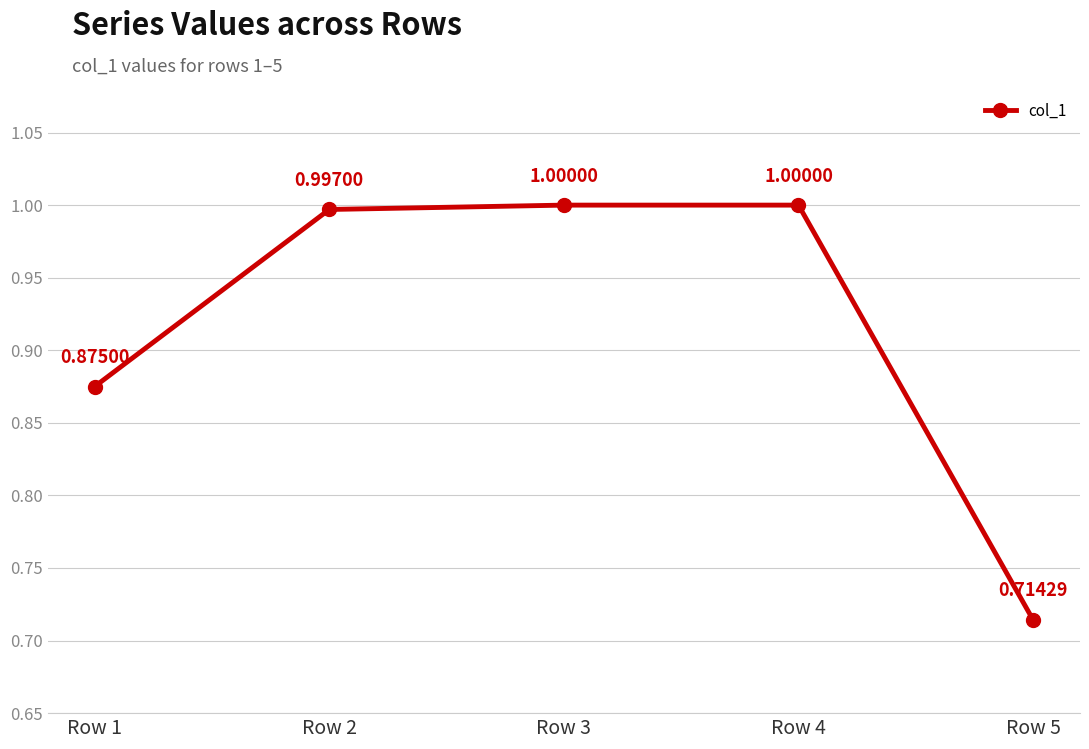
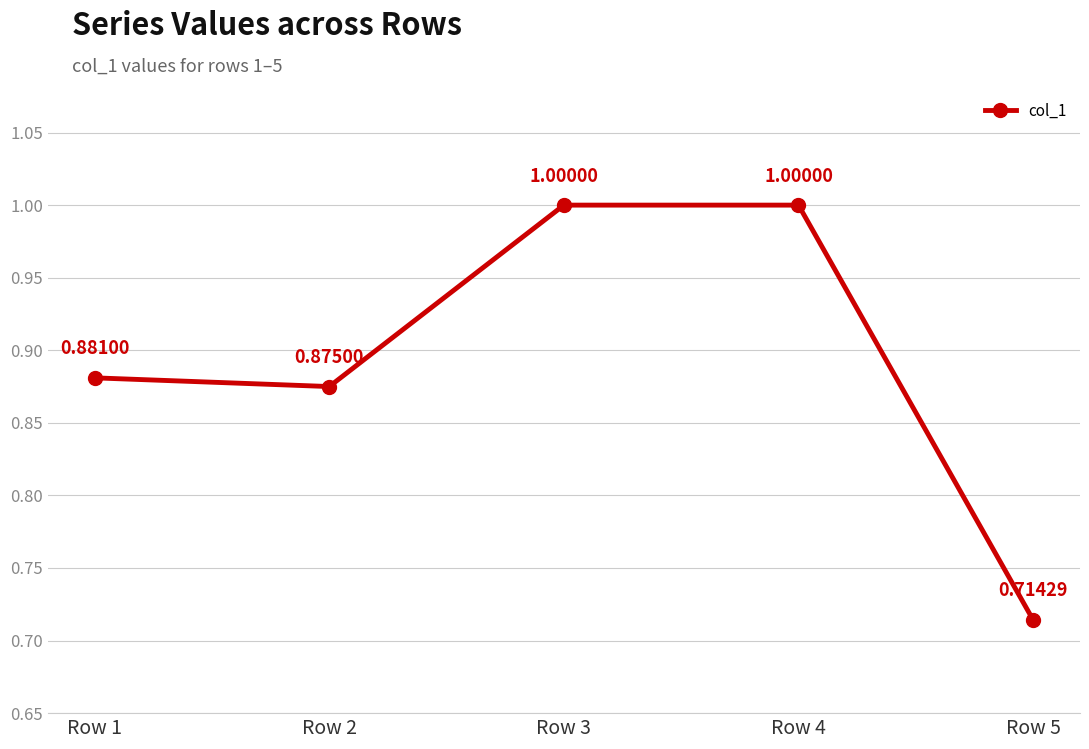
  {
-   "Row 1": 0.87500,
-   "Row 2": 0.99700,
+   "Row 1": 0.88100,
+   "Row 2": 0.87500,
    "Row 3": 1.00000,
    "Row 4": 1.00000,
    "Row 5": 0.71429
  }
